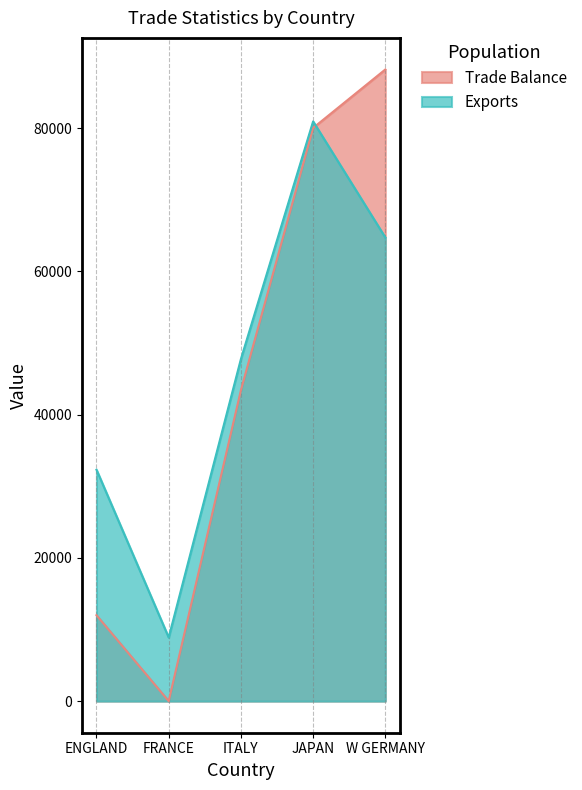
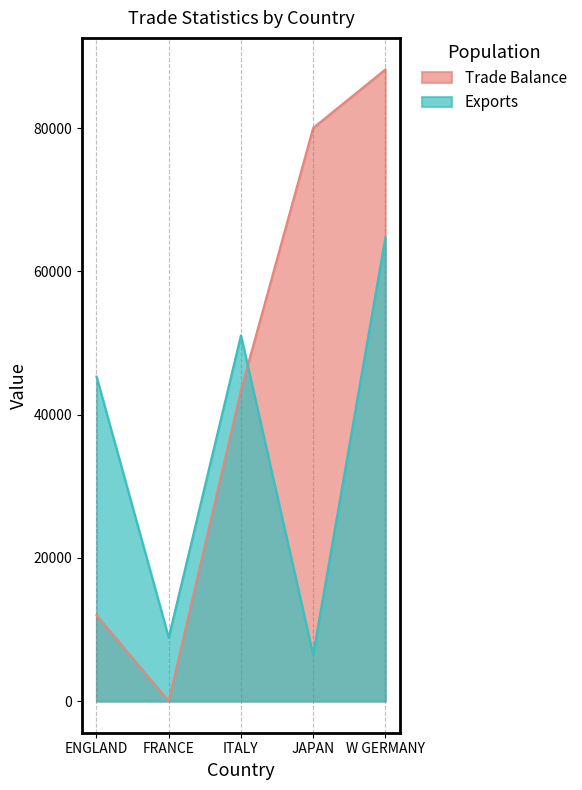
  {
    "Trade Balance": {
      "ENGLAND": 12000,
      "FRANCE": 0,
      "ITALY": 43000,
      "JAPAN": 80000,
      "W GERMANY": 88000
    },
    "Exports": {
-     "ENGLAND": 32000,
+     "ENGLAND": 45000,
      "FRANCE": 9000,
-     "ITALY": 48000,
-     "JAPAN": 81000,
+     "ITALY": 51000,
+     "JAPAN": 6000,
      "W GERMANY": 65000
    }
  }
